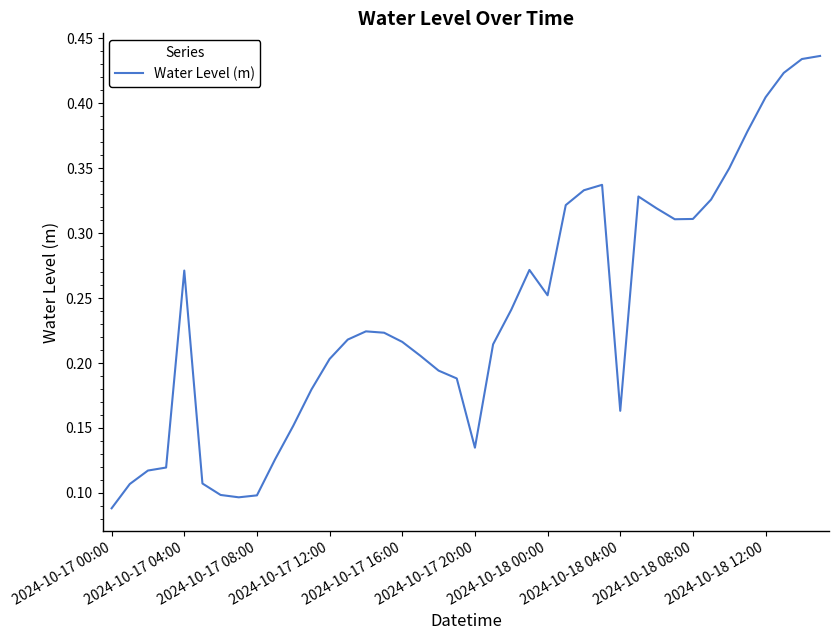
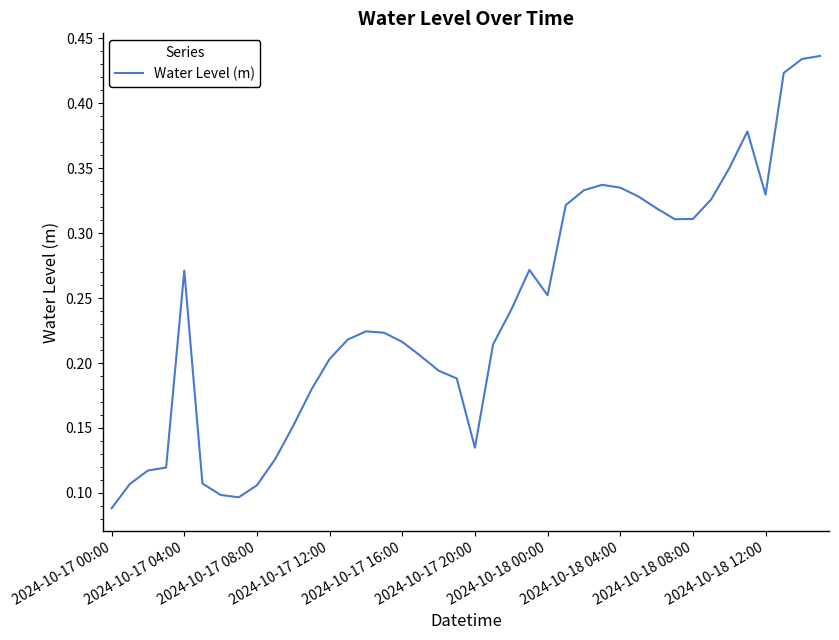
  {
    "2024-10-17 00:00": 0.088,
    "2024-10-17 04:00": 0.271,
-   "2024-10-17 08:00": 0.098,
+   "2024-10-17 08:00": 0.106,
    "2024-10-17 12:00": 0.203,
    "2024-10-17 16:00": 0.216,
    "2024-10-17 20:00": 0.135,
    "2024-10-18 00:00": 0.252,
-   "2024-10-18 04:00": 0.163,
+   "2024-10-18 04:00": 0.335,
    "2024-10-18 08:00": 0.311,
-   "2024-10-18 12:00": 0.405
+   "2024-10-18 12:00": 0.330
  }
